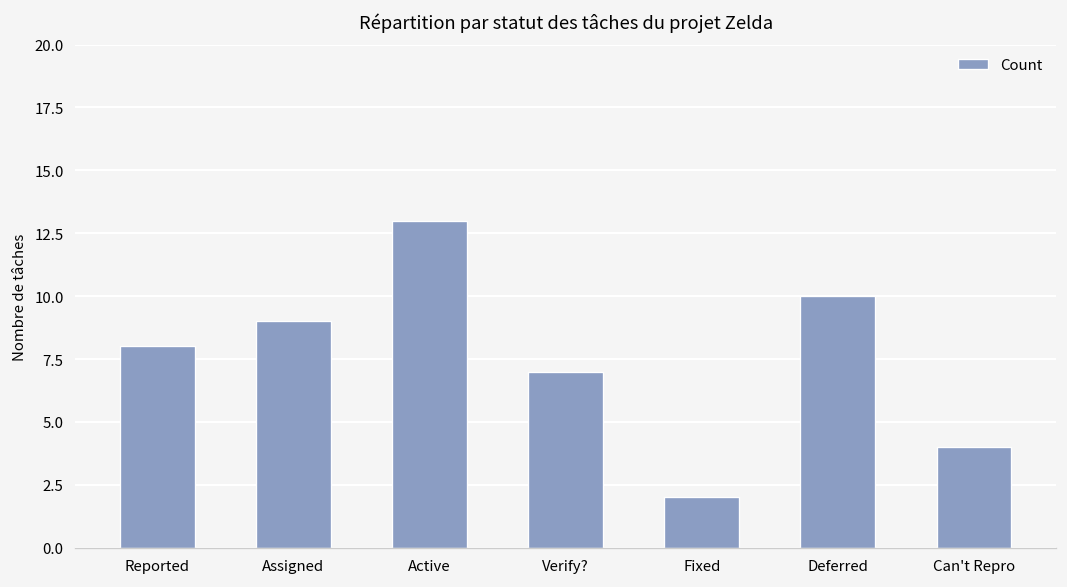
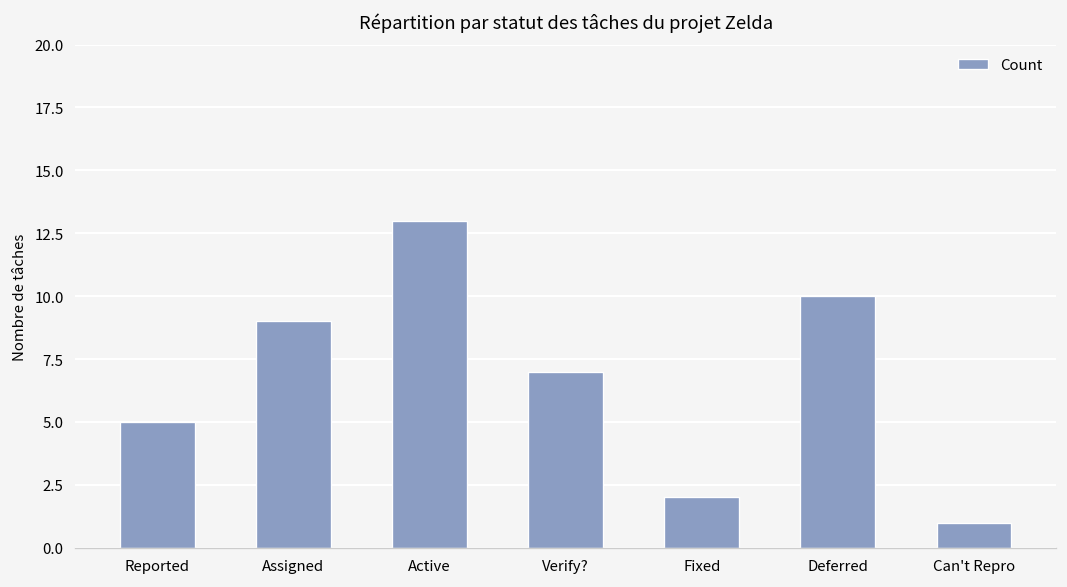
  {
-   "Reported": 8,
+   "Reported": 5,
    "Assigned": 9,
    "Active": 13,
    "Verify?": 7,
    "Fixed": 2,
    "Deferred": 10,
-   "Can't Repro": 4
+   "Can't Repro": 1
  }
